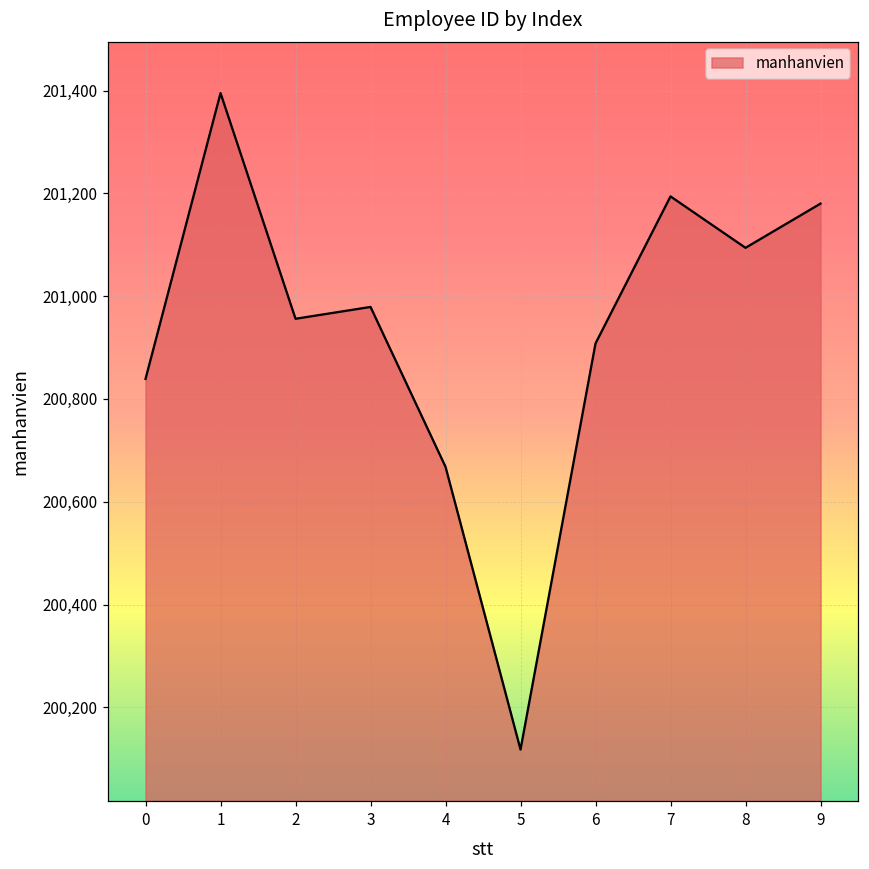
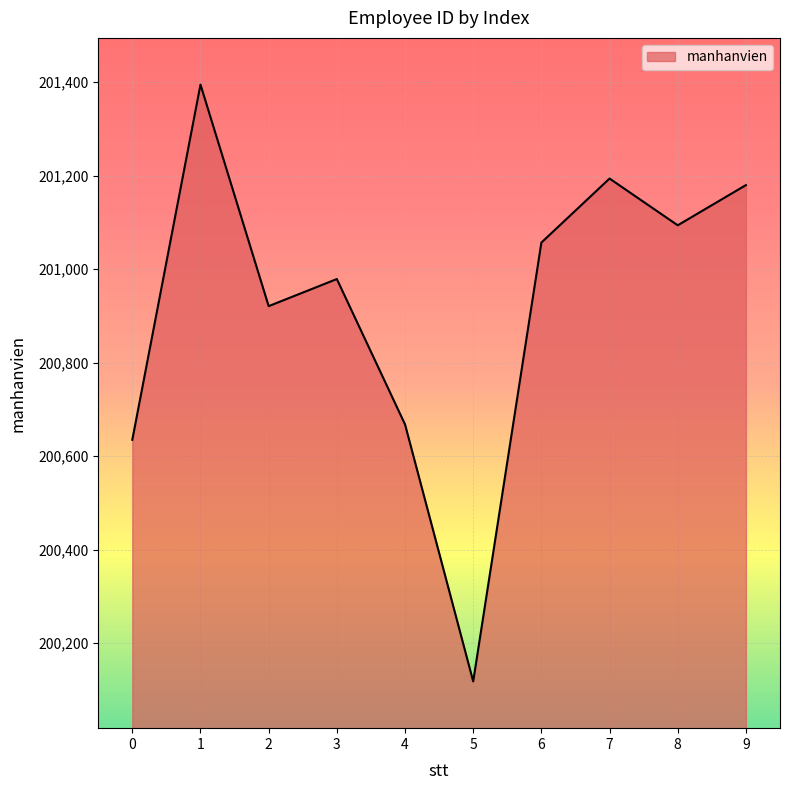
  {
-   "0": "200,840",
+   "0": "200,640",
    "1": "201,400",
-   "2": "200,960",
+   "2": "200,920",
    "3": "200,980",
    "4": "200,670",
    "5": "200,120",
-   "6": "200,910",
+   "6": "201,060",
    "7": "201,190",
    "8": "201,090",
    "9": "201,180"
  }
